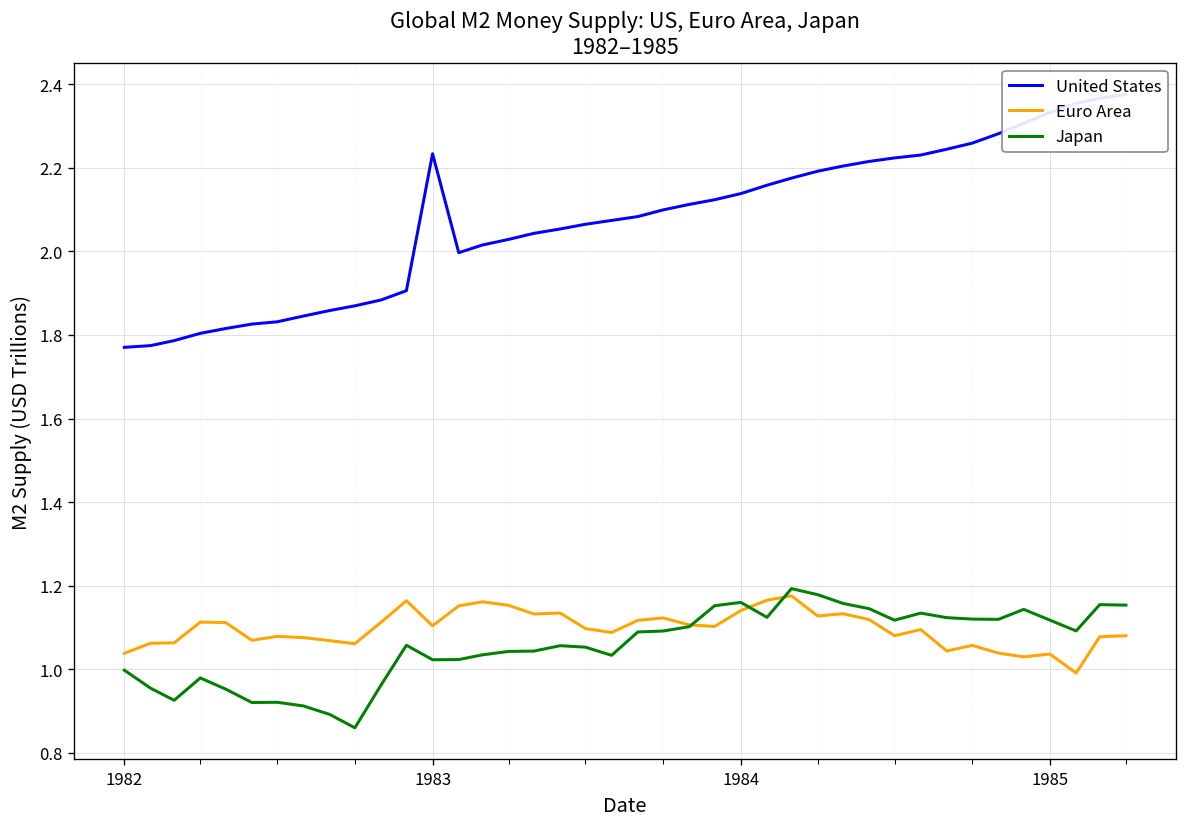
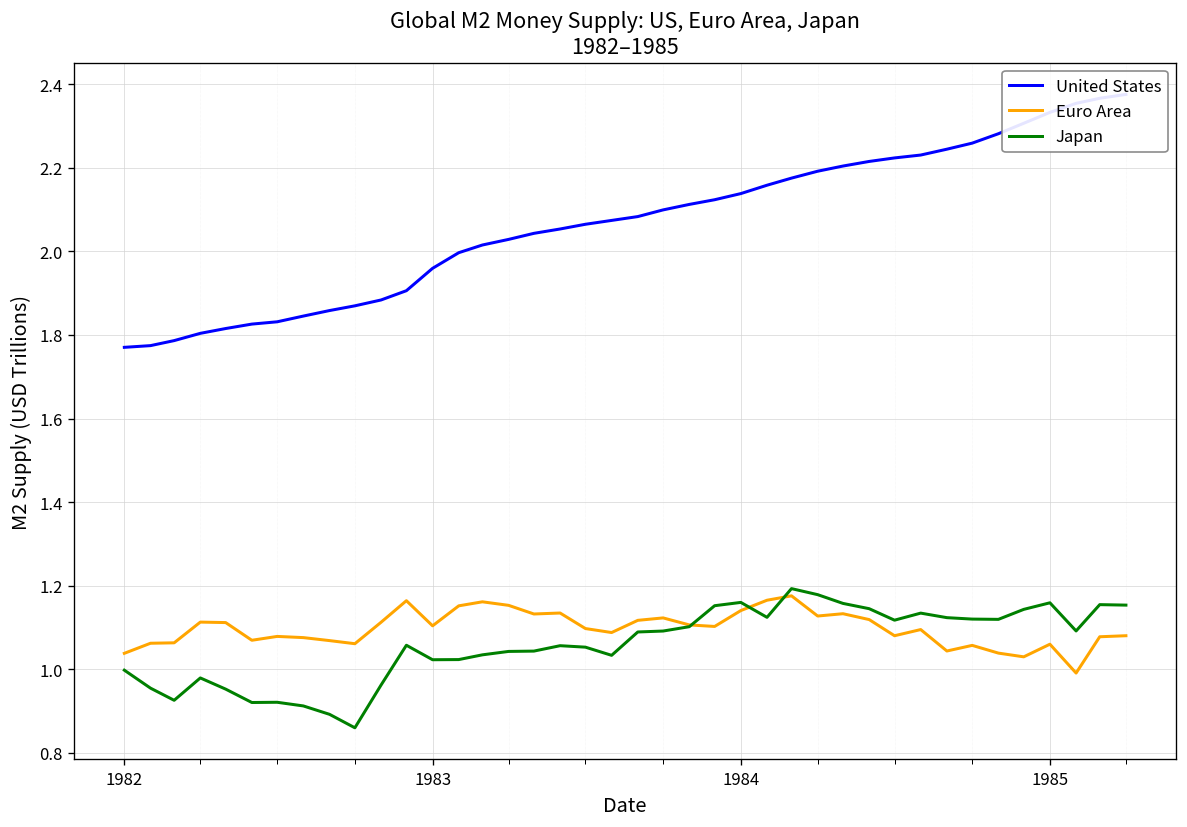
  {
    "United States": {
      "1982": 1.77,
-     "1983": 2.23,
+     "1983": 1.96,
      "1984": 2.14
    },
    "Euro Area": {
      "1982": 1.04,
      "1983": 1.10,
      "1984": 1.14,
-     "1985": 1.04
+     "1985": 1.06
    },
    "Japan": {
      "1982": 1.00,
      "1983": 1.02,
      "1984": 1.16,
-     "1985": 1.12
+     "1985": 1.16
    }
  }
